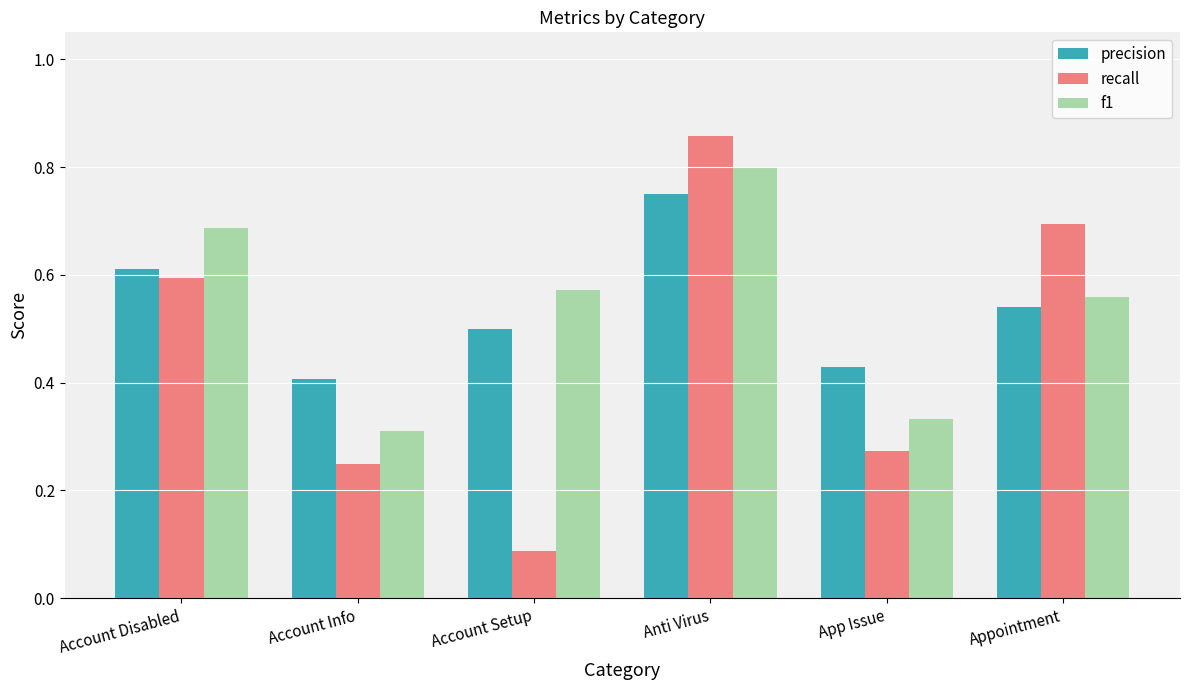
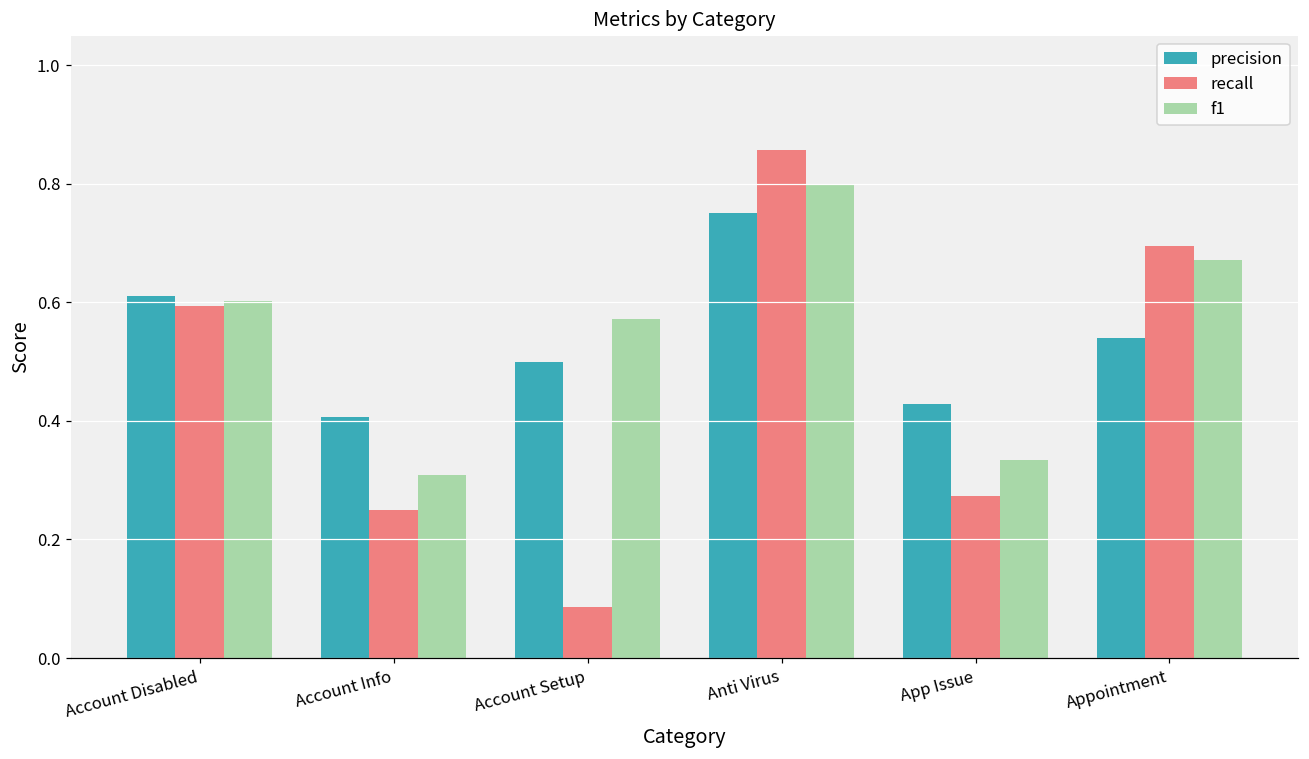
  {
    "precision": {
      "Account Disabled": 0.61,
      "Account Info": 0.41,
      "Account Setup": 0.50,
      "Anti Virus": 0.75,
      "App Issue": 0.43,
      "Appointment": 0.54
    },
    "recall": {
      "Account Disabled": 0.59,
      "Account Info": 0.25,
      "Account Setup": 0.09,
      "Anti Virus": 0.86,
      "App Issue": 0.27,
      "Appointment": 0.69
    },
    "f1": {
-     "Account Disabled": 0.69,
+     "Account Disabled": 0.60,
      "Account Info": 0.31,
      "Account Setup": 0.57,
      "Anti Virus": 0.80,
      "App Issue": 0.33,
-     "Appointment": 0.56
+     "Appointment": 0.67
    }
  }
